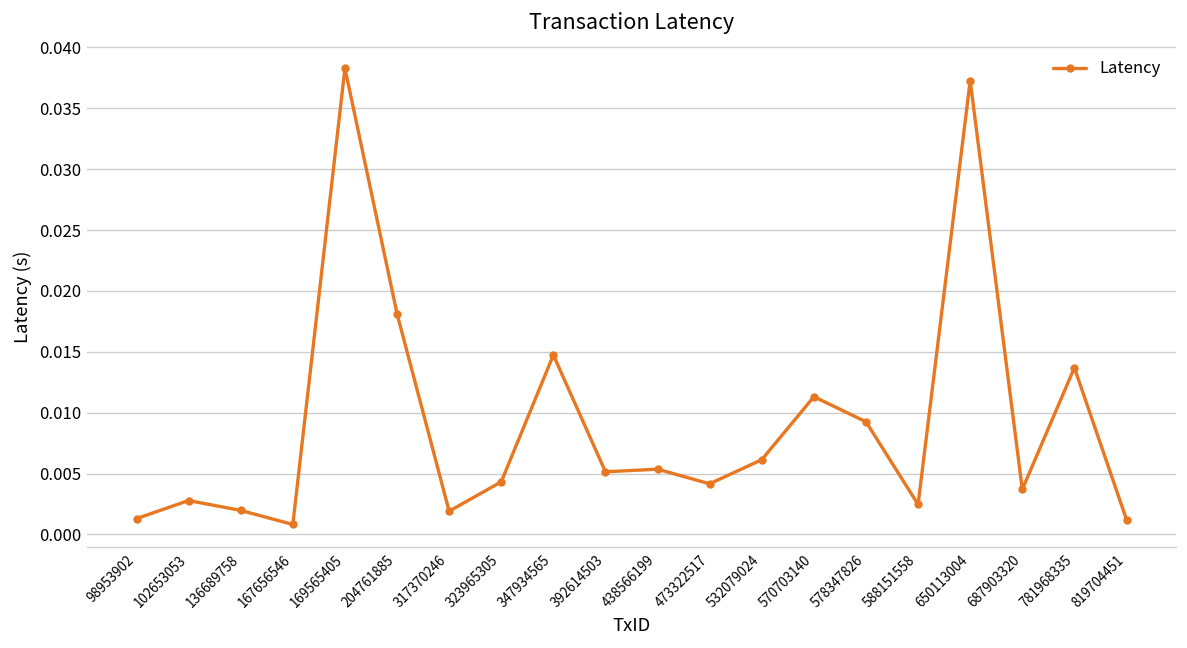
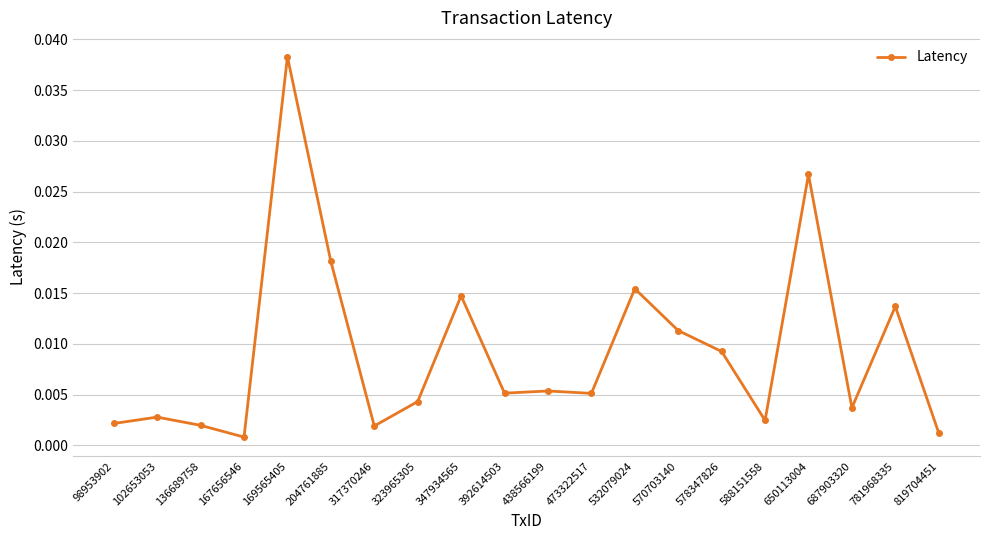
  {
-   "98953902": 0.0013,
+   "98953902": 0.0022,
    "102653053": 0.0028,
    "136689758": 0.0020,
    "167656546": 0.0008,
    "169565405": 0.0383,
    "204761885": 0.0181,
    "317370246": 0.0019,
    "323965305": 0.0043,
    "347934565": 0.0147,
    "392614503": 0.0051,
    "438566199": 0.0054,
-   "473322517": 0.0042,
-   "532079024": 0.0061,
+   "473322517": 0.0051,
+   "532079024": 0.0154,
    "570703140": 0.0113,
    "578347826": 0.0093,
    "588151558": 0.0025,
-   "650113004": 0.0373,
+   "650113004": 0.0267,
    "687903320": 0.0037,
    "781968335": 0.0137,
    "819704451": 0.0012
  }
